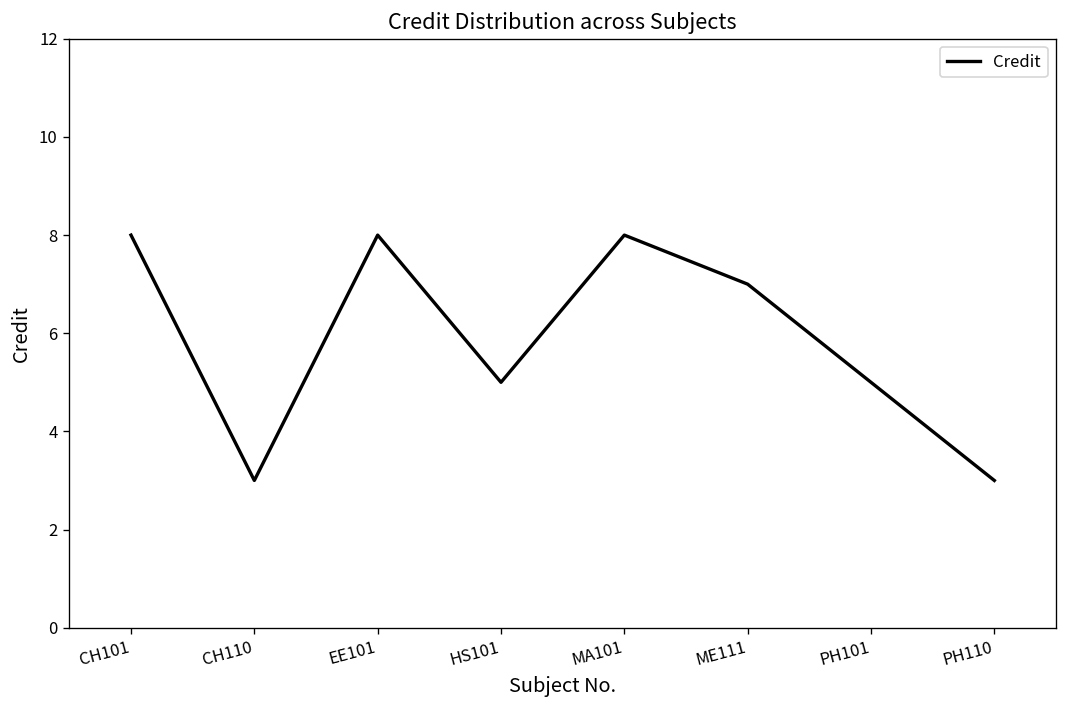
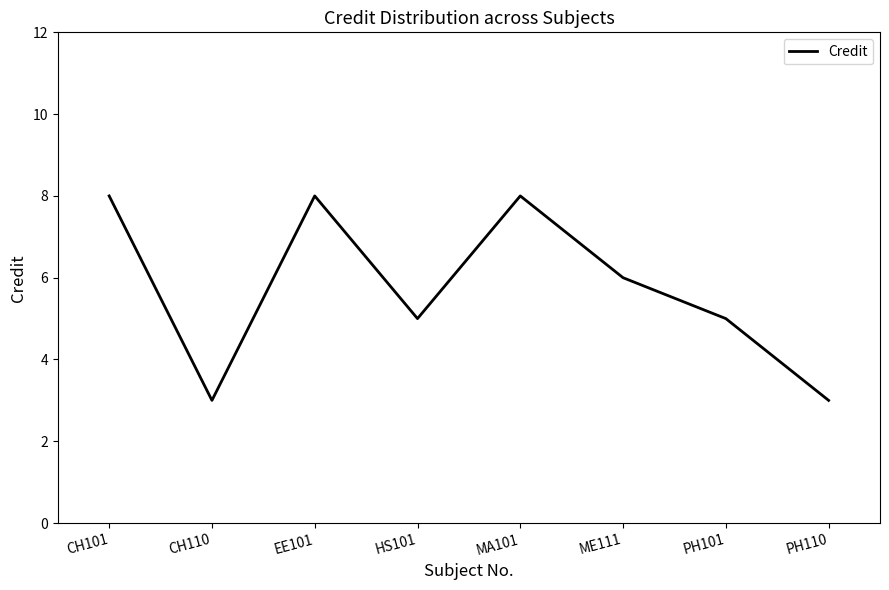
  {
    "CH101": 8,
    "CH110": 3,
    "EE101": 8,
    "HS101": 5,
    "MA101": 8,
-   "ME111": 7,
+   "ME111": 6,
    "PH101": 5,
    "PH110": 3
  }
